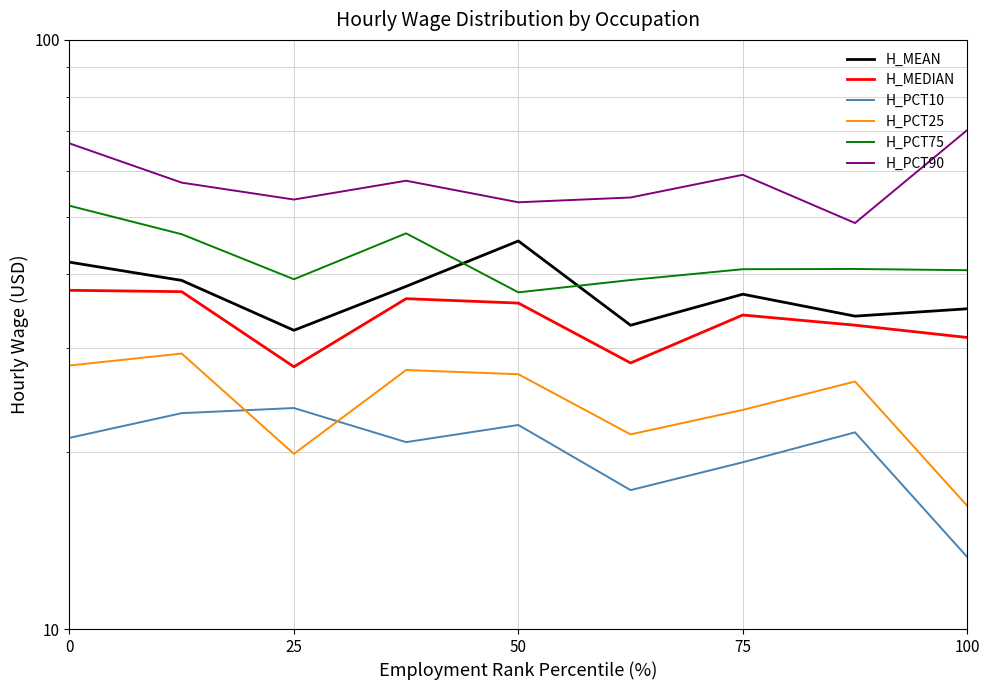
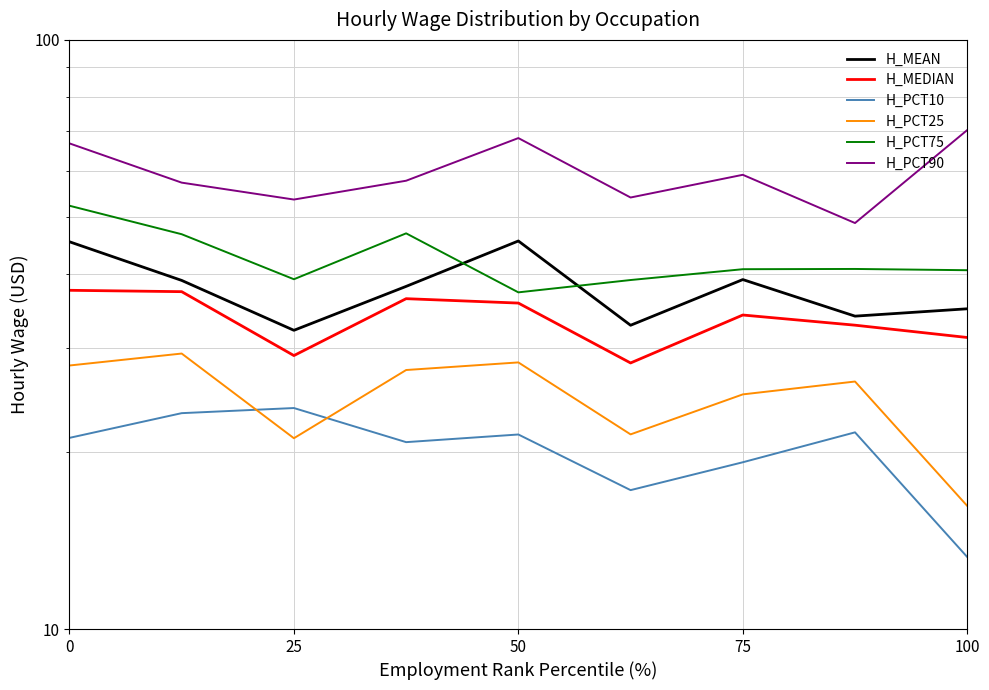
  {
    "H_MEAN": {
-     "0": 42,
+     "0": 45,
      "25": 32,
      "50": 46,
-     "75": 37,
+     "75": 39,
      "100": 35
    },
    "H_MEDIAN": {
      "0": 38,
-     "25": 28,
+     "25": 29,
      "50": 36,
      "75": 34,
      "100": 31
    },
    "H_PCT10": {
      "0": 21.1,
      "25": 23.7,
-     "50": 22.2,
+     "50": 21.4,
      "75": 19.2,
      "100": 13.3
    },
    "H_PCT25": {
      "0": 28,
-     "25": 19.8,
-     "50": 27,
-     "75": 23.6,
+     "25": 21.1,
+     "50": 28,
+     "75": 25.0,
      "100": 16.2
    },
    "H_PCT75": {
      "0": 52,
      "25": 39,
      "50": 37,
      "75": 41,
      "100": 41
    },
    "H_PCT90": {
      "0": 67,
      "25": 54,
-     "50": 53,
+     "50": 68,
      "75": 59,
      "100": 70
    }
  }
